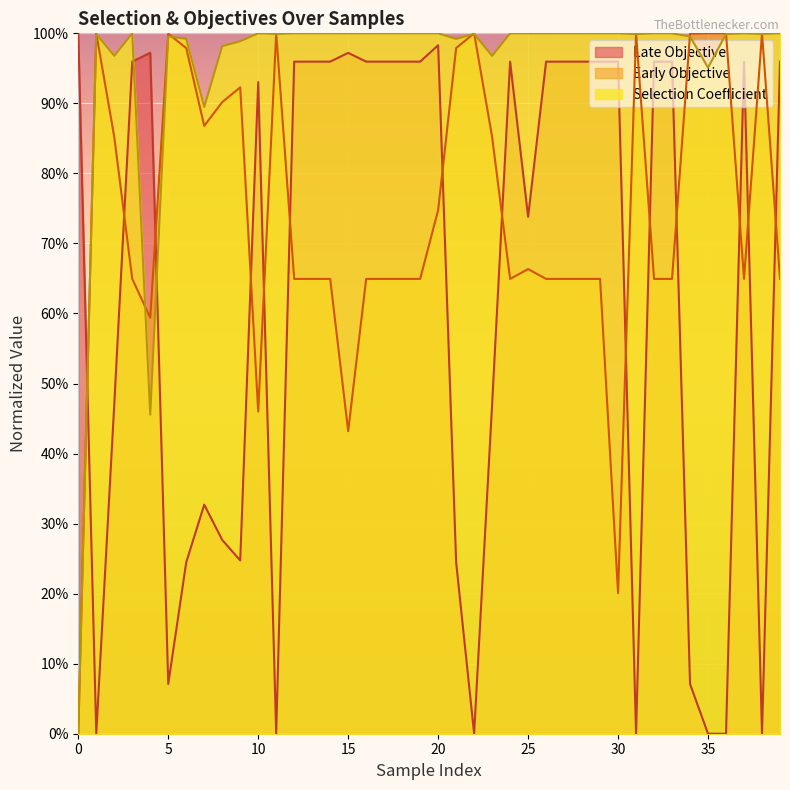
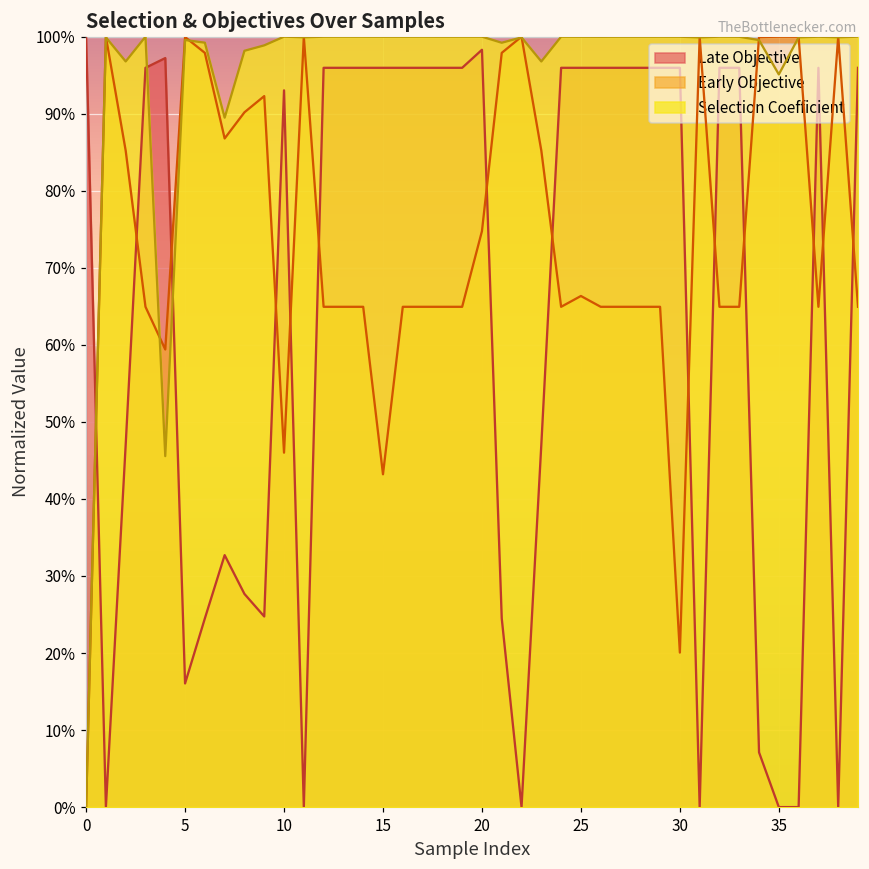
  {
    "Late Objective": {
      "0": "100%",
-     "5": "7%",
+     "5": "16%",
      "10": "93%",
-     "15": "97%",
+     "15": "96%",
      "20": "98%",
-     "25": "74%",
+     "25": "96%",
      "35": "0%"
    },
    "Early Objective": {
      "5": "100%",
      "10": "46%",
      "15": "43%",
      "20": "75%",
      "25": "66%",
      "30": "20%",
      "35": "100%"
    },
    "Selection Coefficient": {
      "5": "100%",
      "10": "100%",
      "15": "100%",
      "20": "100%",
      "25": "100%",
      "30": "100%"
    }
  }
